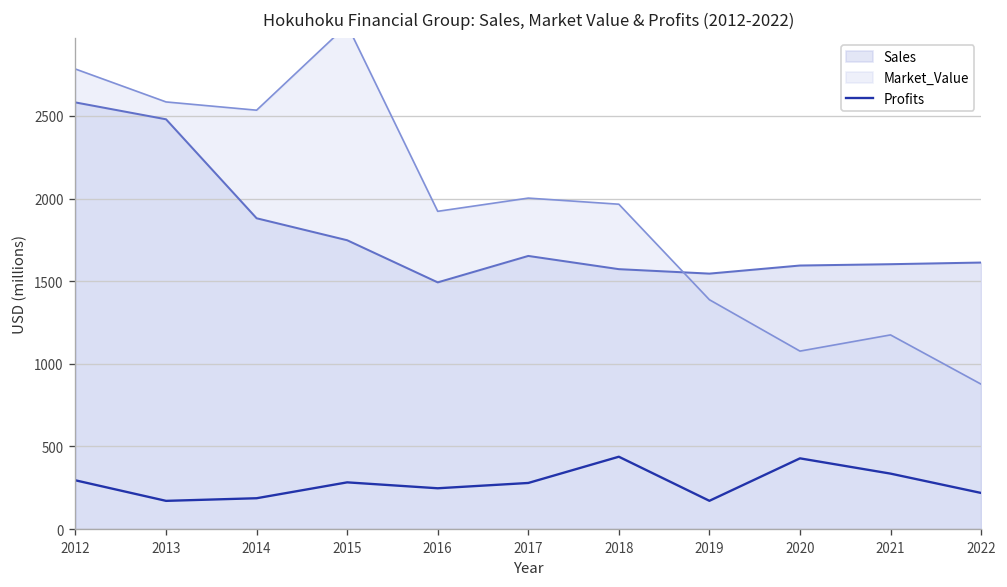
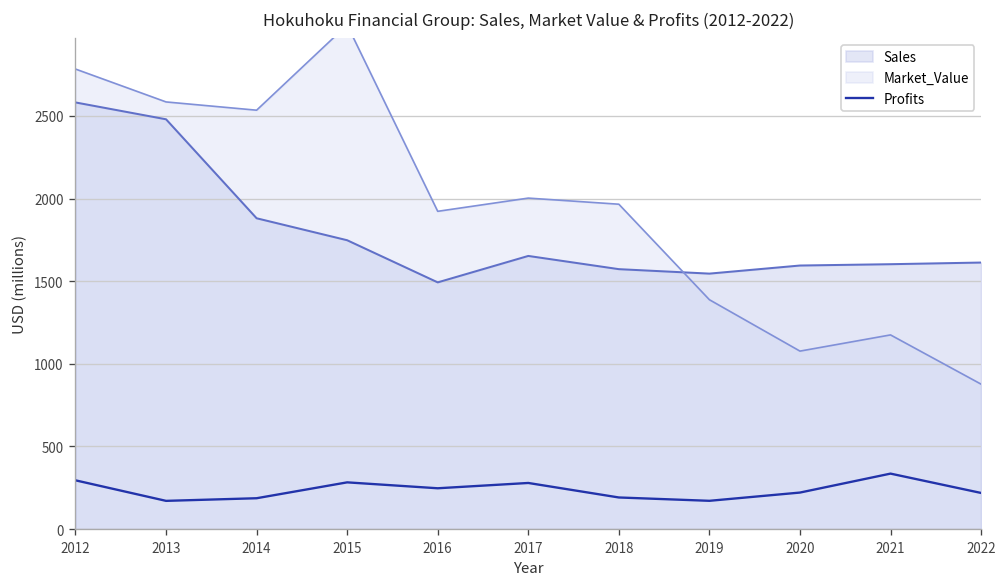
  {
    "Profits": {
      "2012": 300,
      "2013": 170,
      "2014": 190,
      "2015": 280,
      "2016": 250,
      "2017": 280,
-     "2018": 440,
+     "2018": 190,
      "2019": 170,
-     "2020": 430,
+     "2020": 220,
      "2021": 340,
      "2022": 220
    }
  }
